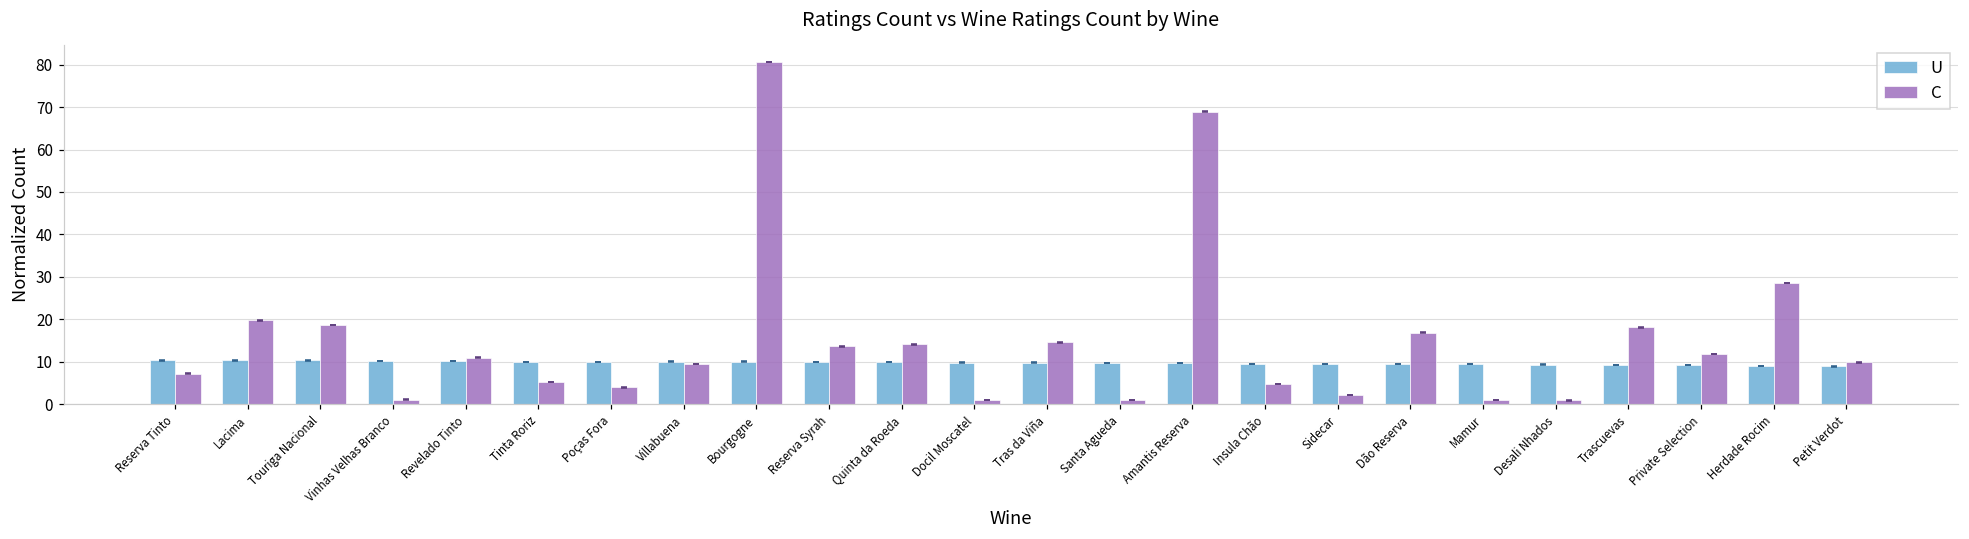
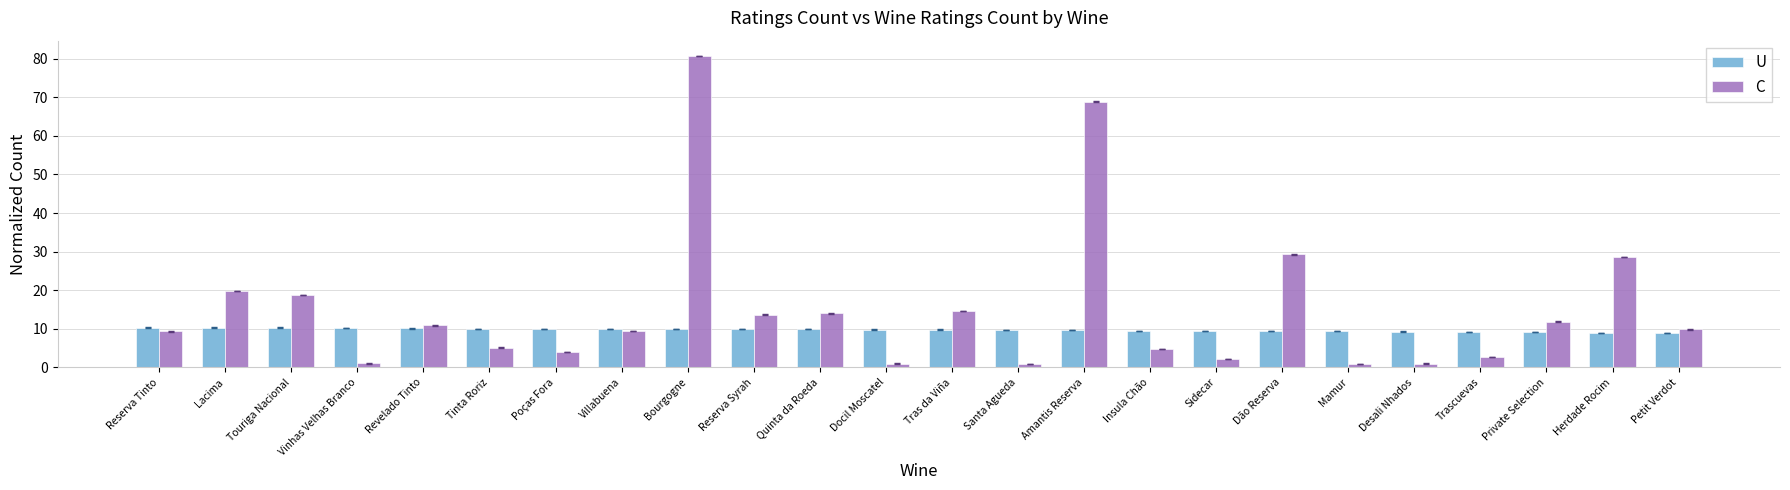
  {
    "U": {
      "Reserva Tinto": 10,
      "Lacima": 10,
      "Touriga Nacional": 10,
      "Vinhas Velhas Branco": 10,
      "Revelado Tinto": 10,
      "Tinta Roriz": 10,
      "Poças Fora": 10,
      "Villabuena": 10,
      "Bourgogne": 10,
      "Reserva Syrah": 10,
      "Quinta da Roeda": 10,
      "Docil Moscatel": 10,
      "Tras da Viña": 10,
      "Santa Agueda": 10,
      "Amantis Reserva": 10,
      "Insula Chão": 10,
      "Sidecar": 10,
      "Dão Reserva": 10,
      "Mamur": 10,
      "Desali Nhados": 9,
      "Trascuevas": 9,
      "Private Selection": 9,
      "Herdade Rocim": 9,
      "Petit Verdot": 9
    },
    "C": {
-     "Reserva Tinto": 7,
+     "Reserva Tinto": 9,
      "Lacima": 20,
      "Touriga Nacional": 19,
      "Vinhas Velhas Branco": 1,
      "Revelado Tinto": 11,
      "Tinta Roriz": 5,
      "Poças Fora": 4,
      "Villabuena": 9,
      "Bourgogne": 81,
      "Reserva Syrah": 14,
      "Quinta da Roeda": 14,
      "Docil Moscatel": 1,
      "Tras da Viña": 15,
      "Santa Agueda": 1,
      "Amantis Reserva": 69,
      "Insula Chão": 5,
      "Sidecar": 2,
-     "Dão Reserva": 17,
+     "Dão Reserva": 29,
      "Mamur": 1,
      "Desali Nhados": 1,
-     "Trascuevas": 18,
+     "Trascuevas": 3,
      "Private Selection": 12,
      "Herdade Rocim": 29,
      "Petit Verdot": 10
    }
  }
